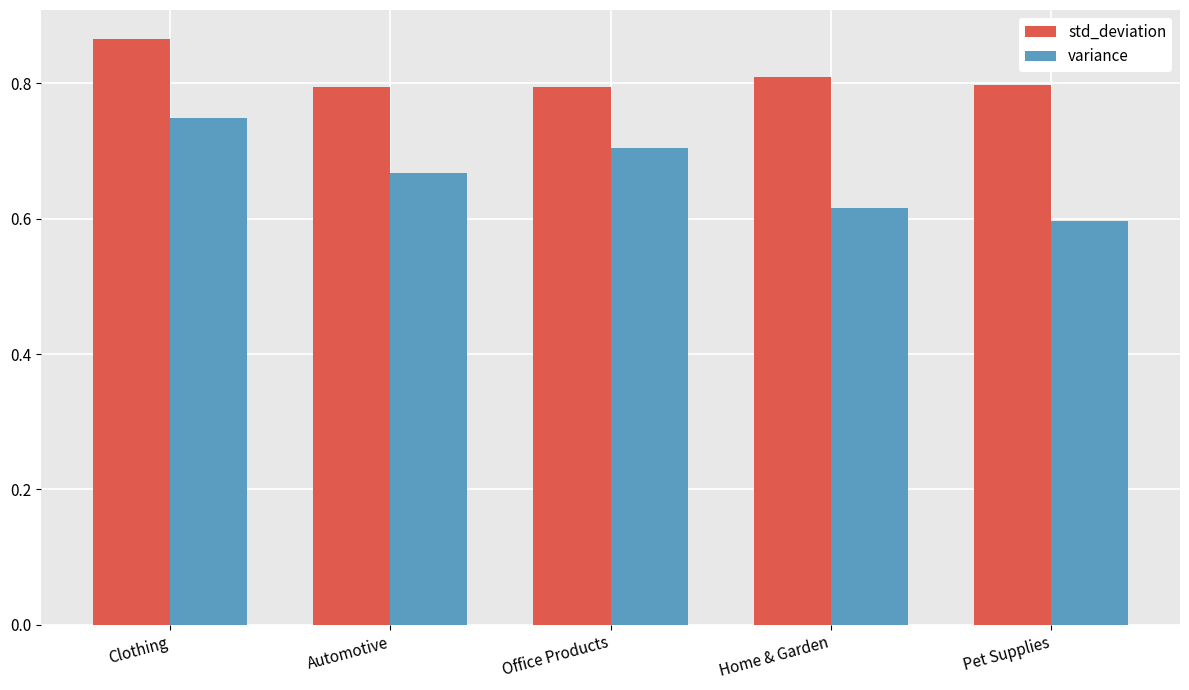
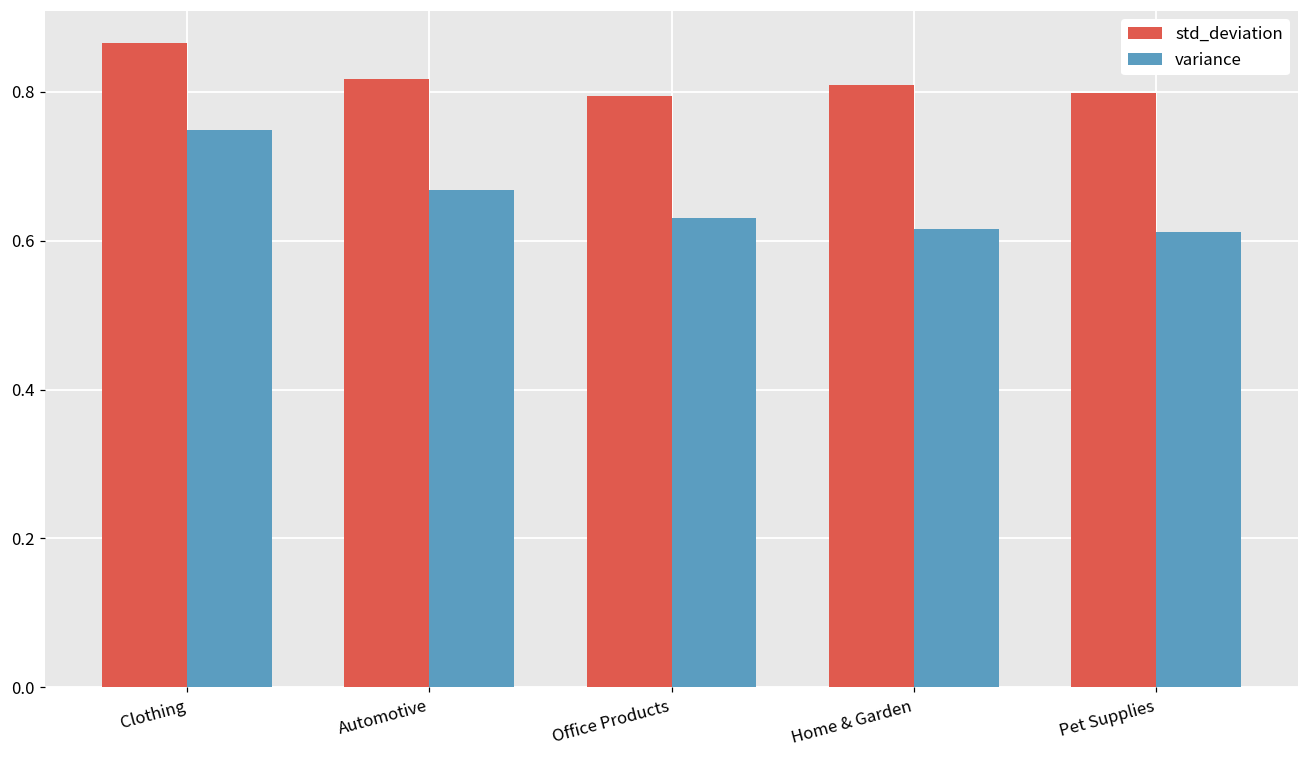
  {
    "std_deviation": {
      "Clothing": 0.87,
-     "Automotive": 0.80,
+     "Automotive": 0.82,
      "Office Products": 0.79,
      "Home & Garden": 0.81,
      "Pet Supplies": 0.80
    },
    "variance": {
      "Clothing": 0.75,
      "Automotive": 0.67,
-     "Office Products": 0.71,
+     "Office Products": 0.63,
      "Home & Garden": 0.62,
-     "Pet Supplies": 0.60
+     "Pet Supplies": 0.61
    }
  }
